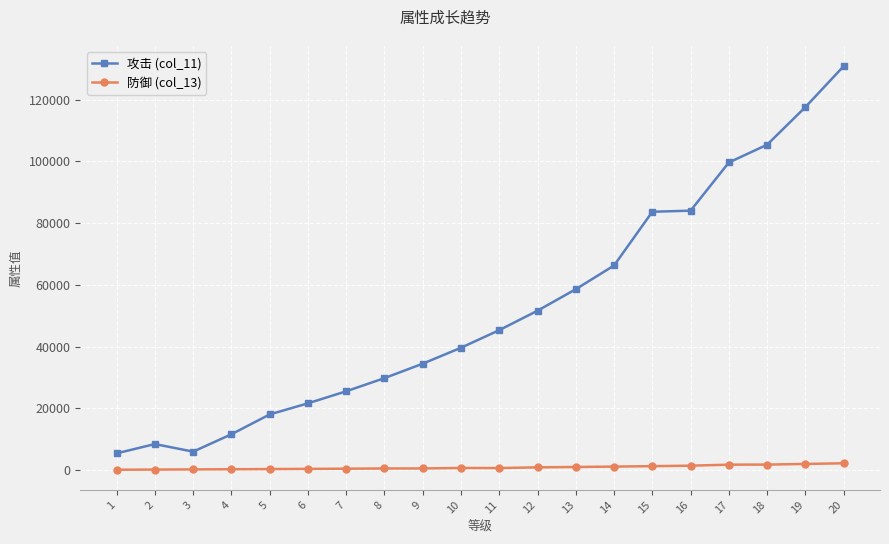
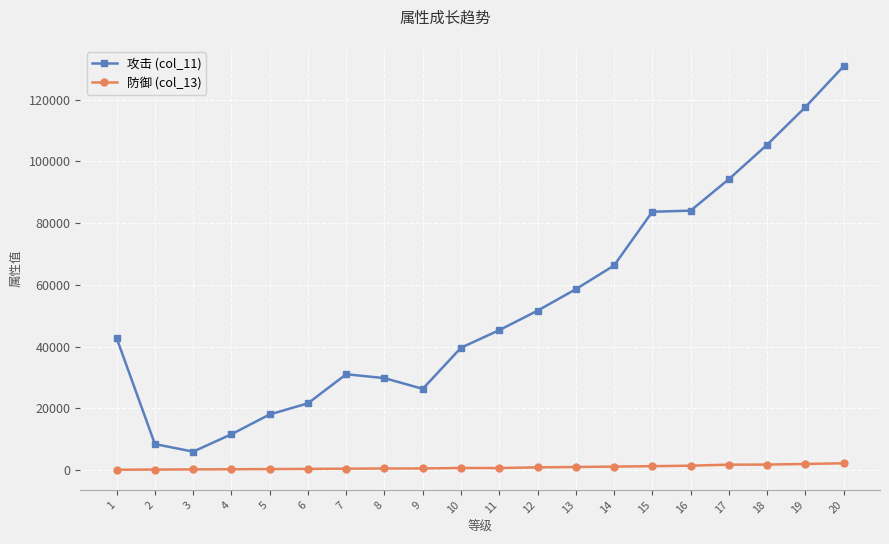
  {
    "攻击 (col_11)": {
-     "1": 5000,
+     "1": 43000,
      "2": 8000,
      "3": 6000,
      "4": 12000,
      "5": 18000,
      "6": 22000,
-     "7": 26000,
+     "7": 31000,
      "8": 30000,
-     "9": 34000,
+     "9": 26000,
      "10": 40000,
      "11": 45000,
      "12": 52000,
      "13": 59000,
      "14": 66000,
      "15": 84000,
      "16": 84000,
-     "17": 100000,
+     "17": 94000,
      "18": 105000,
      "19": 118000,
      "20": 131000
    },
    "防御 (col_13)": {
      "1": 0,
      "2": 0,
      "3": 0,
      "4": 0,
      "5": 0,
      "6": 0,
      "7": 0,
      "8": 0,
      "9": 1000,
      "10": 1000,
      "11": 1000,
      "12": 1000,
      "13": 1000,
      "14": 1000,
      "15": 1000,
      "16": 1000,
      "17": 2000,
      "18": 2000,
      "19": 2000,
      "20": 2000
    }
  }
